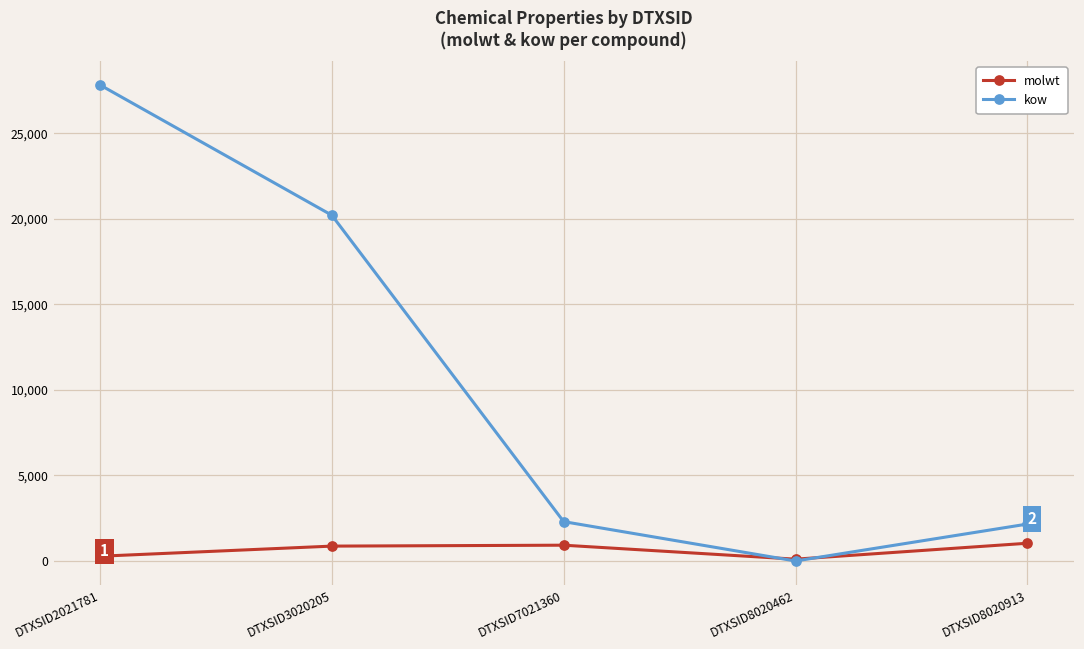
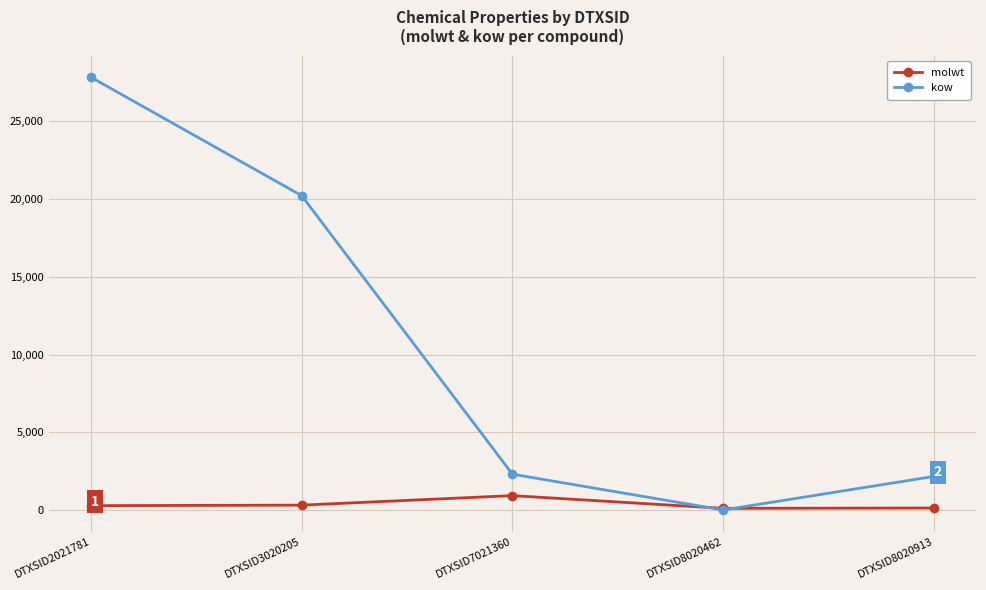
  {
    "molwt": {
-     "DTXSID3020205": "900",
+     "DTXSID3020205": "300",
      "DTXSID7021360": "900",
-     "DTXSID8020913": "1,000"
+     "DTXSID8020913": "100"
    },
    "kow": {
      "DTXSID2021781": "27,800",
      "DTXSID3020205": "20,200",
      "DTXSID7021360": "2,300"
    }
  }
